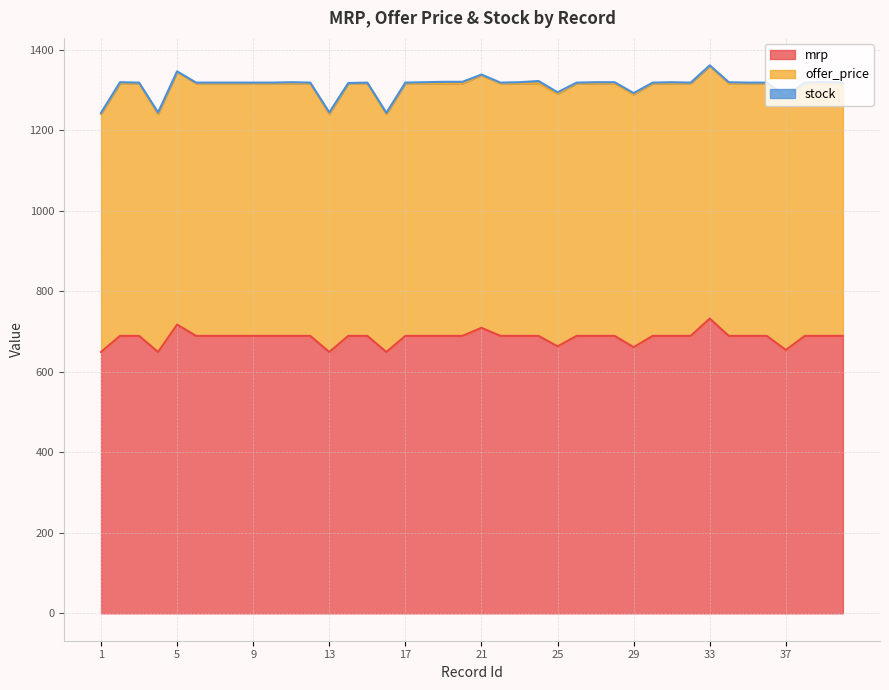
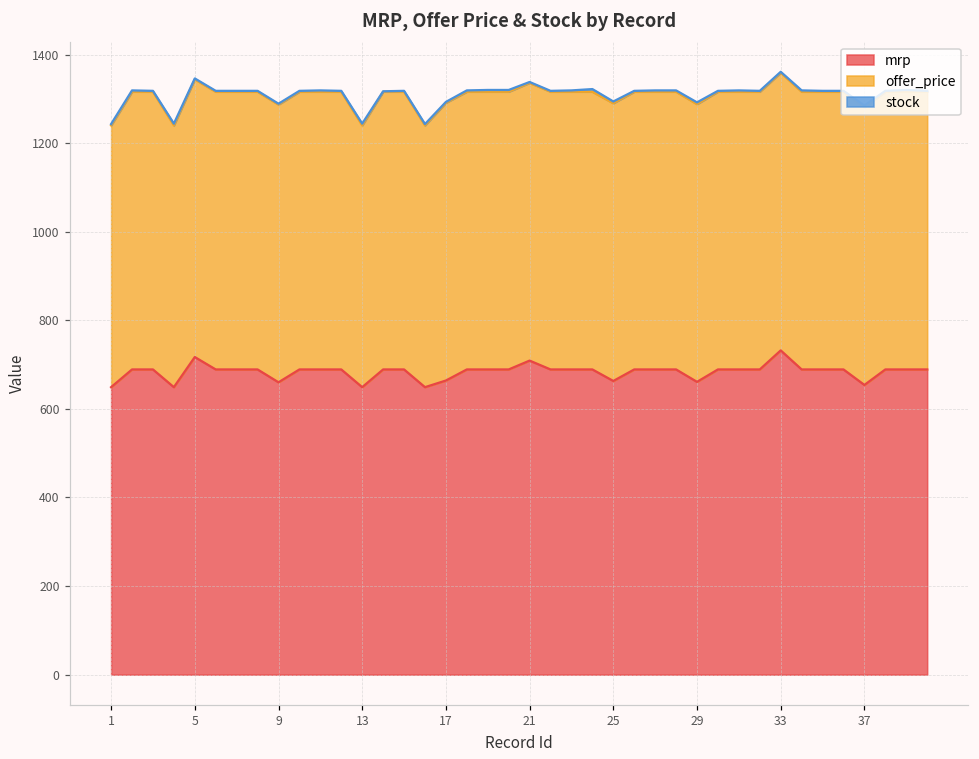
  {
    "mrp": {
      "1": 650,
      "5": 720,
-     "9": 690,
+     "9": 660,
      "13": 650,
-     "17": 690,
+     "17": 660,
      "21": 710,
      "25": 660,
      "29": 660,
      "33": 730,
      "37": 650
    }
  }
